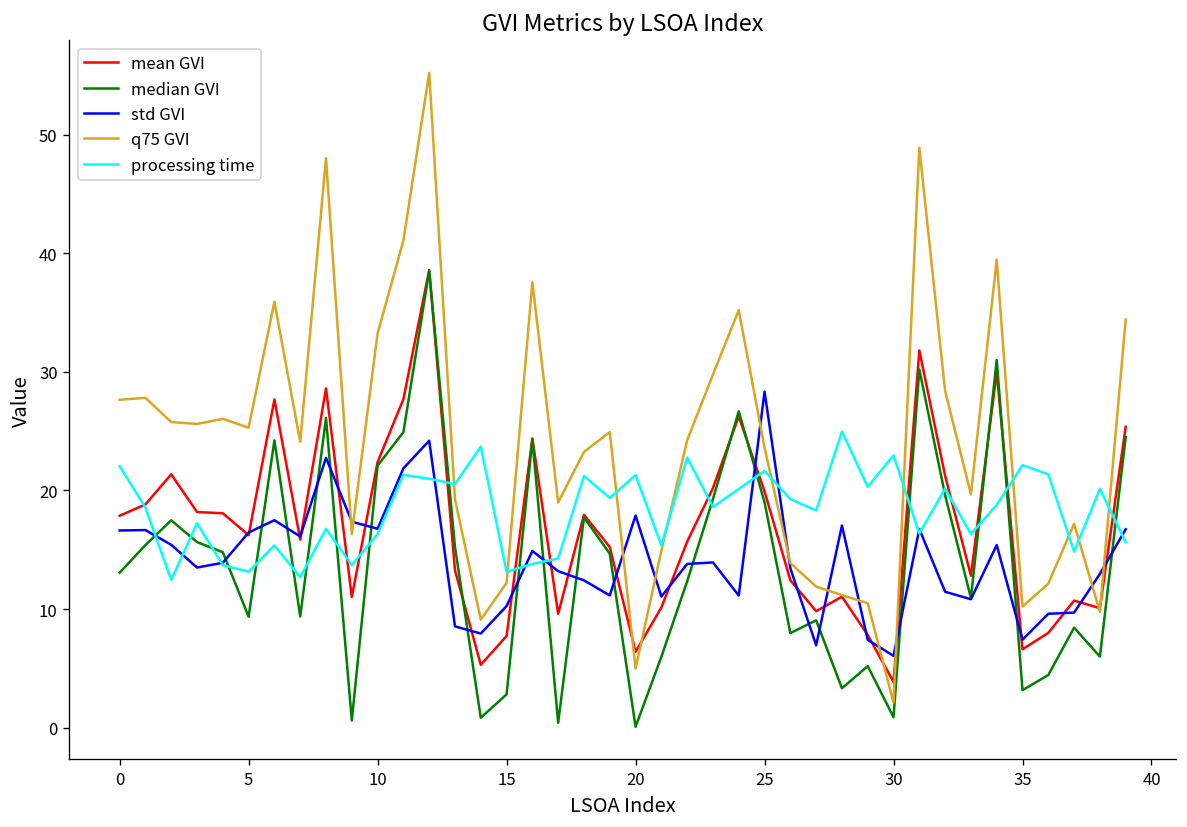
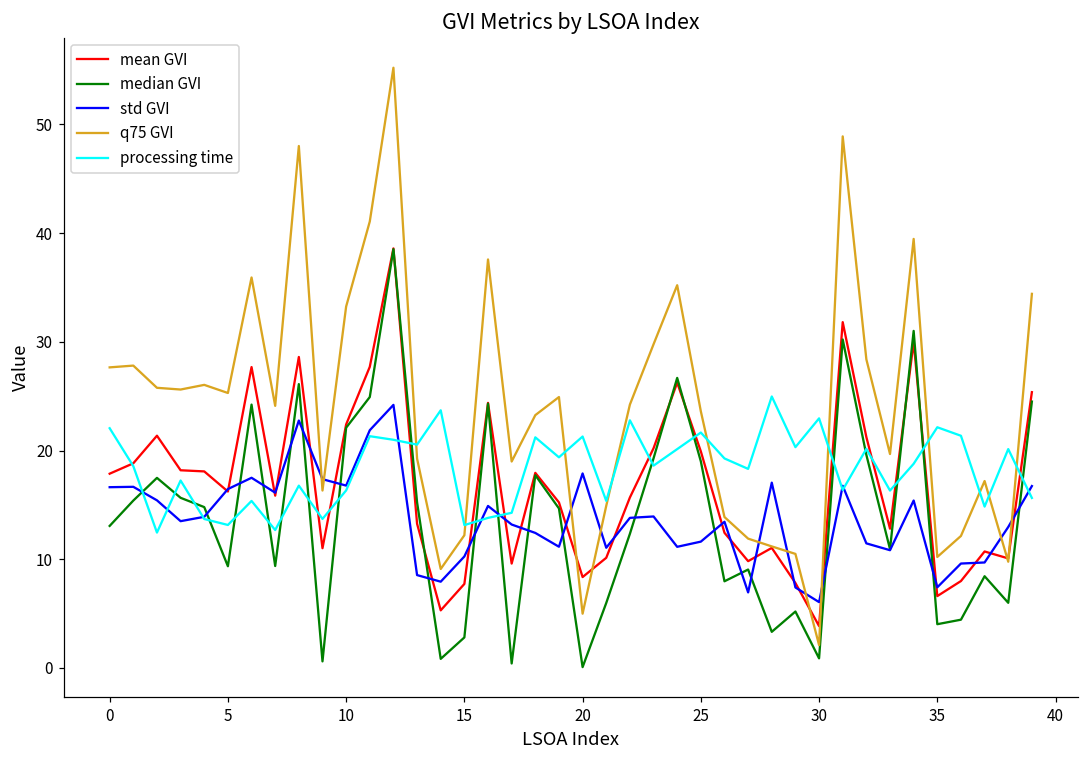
  {
    "mean GVI": {
      "0": 18,
      "10": 22,
      "15": 8,
-     "20": 6,
+     "20": 8,
      "25": 20,
      "30": 4,
      "35": 7
    },
    "median GVI": {
      "0": 13,
      "5": 9,
      "10": 22,
      "15": 3,
      "20": 0,
      "25": 19,
      "30": 1,
-     "35": 3
+     "35": 4
    },
    "std GVI": {
      "0": 17,
      "10": 17,
      "15": 10,
      "20": 18,
-     "25": 28,
+     "25": 12,
      "30": 6,
      "35": 7
    },
    "q75 GVI": {
      "0": 28,
      "5": 25,
      "10": 33,
      "15": 12,
      "20": 5,
      "25": 24,
      "30": 2,
      "35": 10
    },
    "processing time": {
      "0": 22,
      "5": 13,
      "10": 16,
      "15": 13,
      "20": 21,
      "25": 22,
      "30": 23,
      "35": 22
    }
  }
